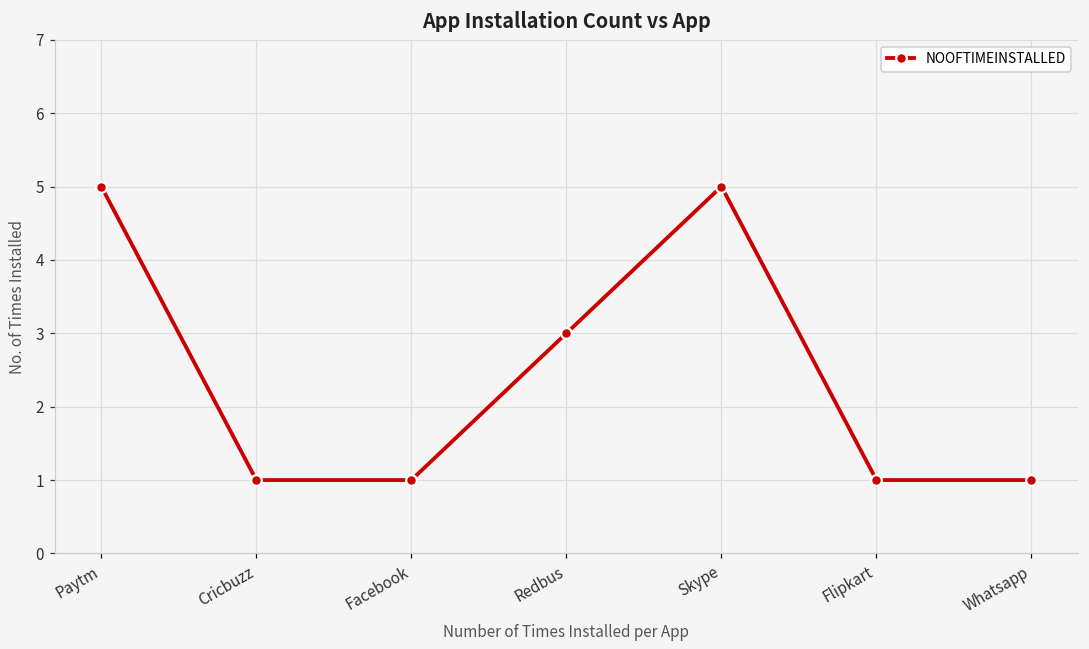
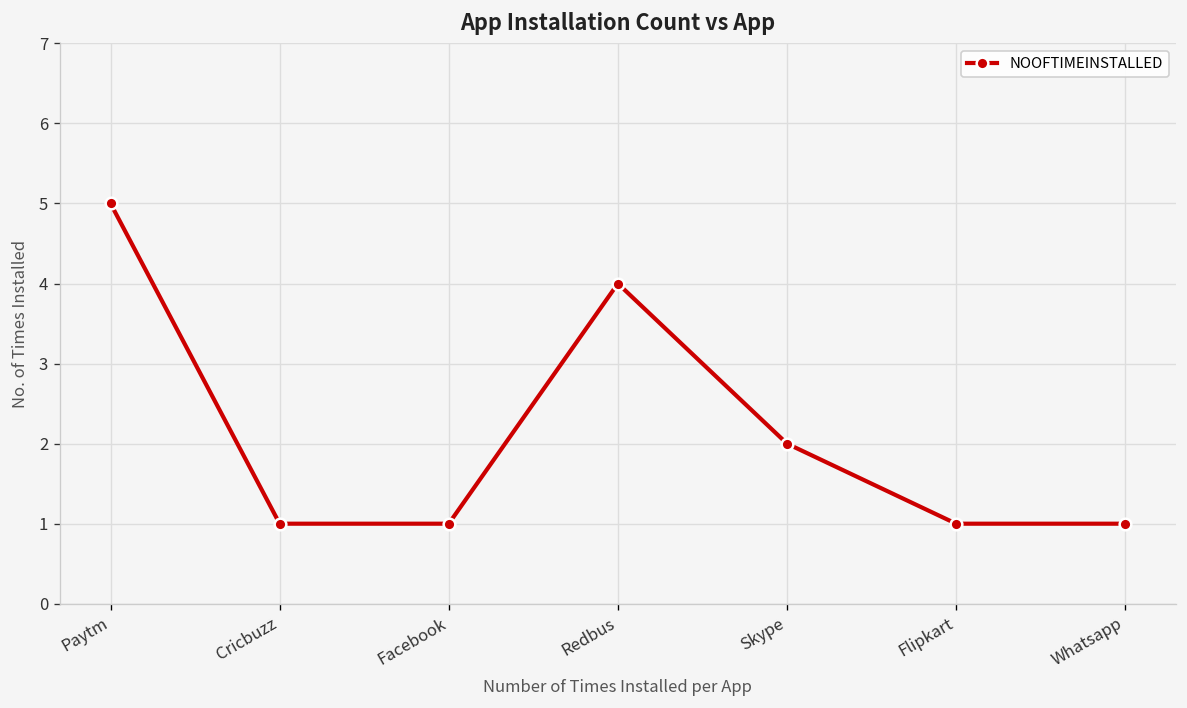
  {
    "Paytm": 5,
    "Cricbuzz": 1,
    "Facebook": 1,
-   "Redbus": 3,
-   "Skype": 5,
+   "Redbus": 4,
+   "Skype": 2,
    "Flipkart": 1,
    "Whatsapp": 1
  }
